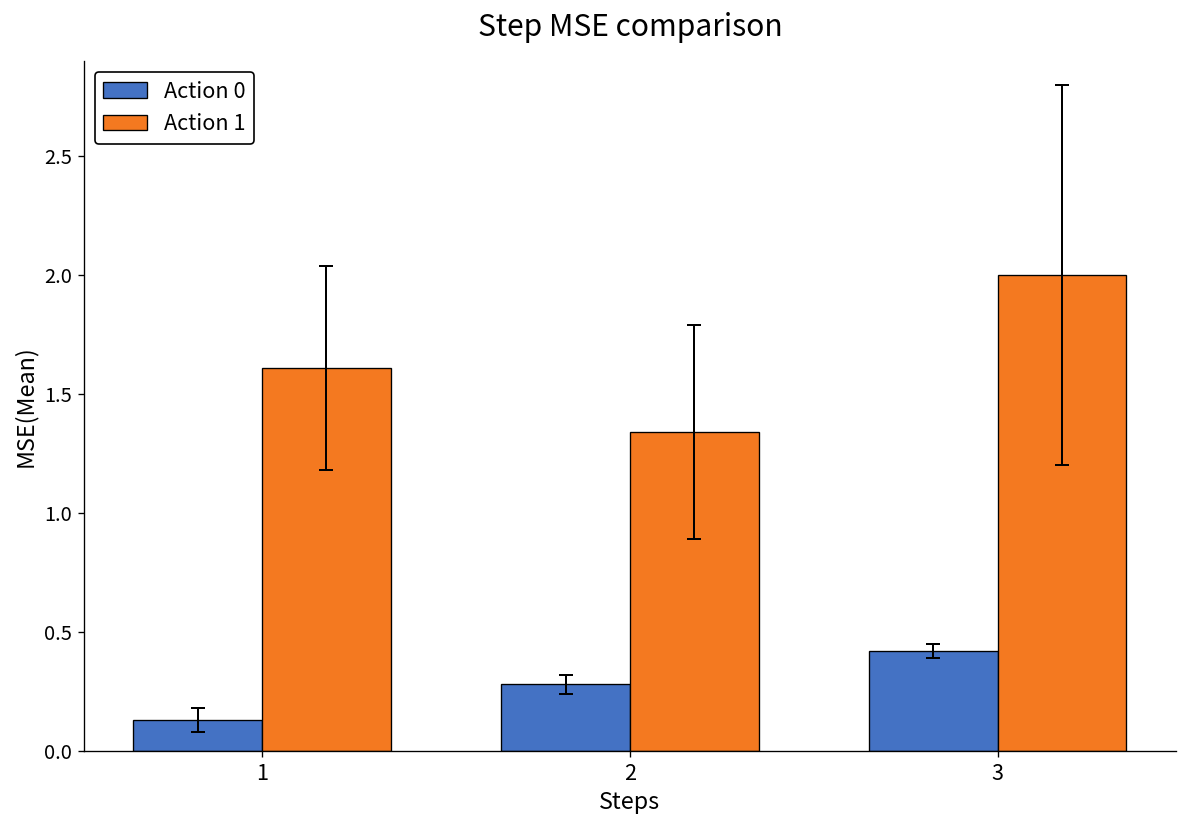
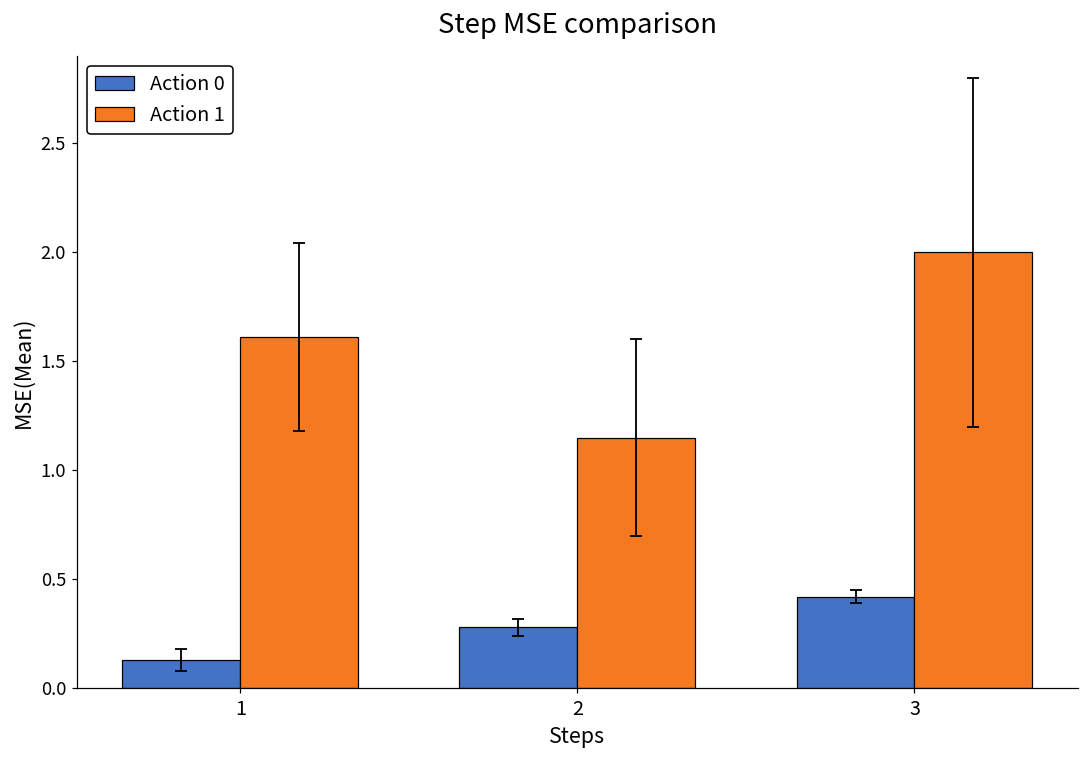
  {
    "Action 1": {
      "1": 1.61,
-     "2": 1.34,
+     "2": 1.15,
      "3": 2.00
    }
  }
